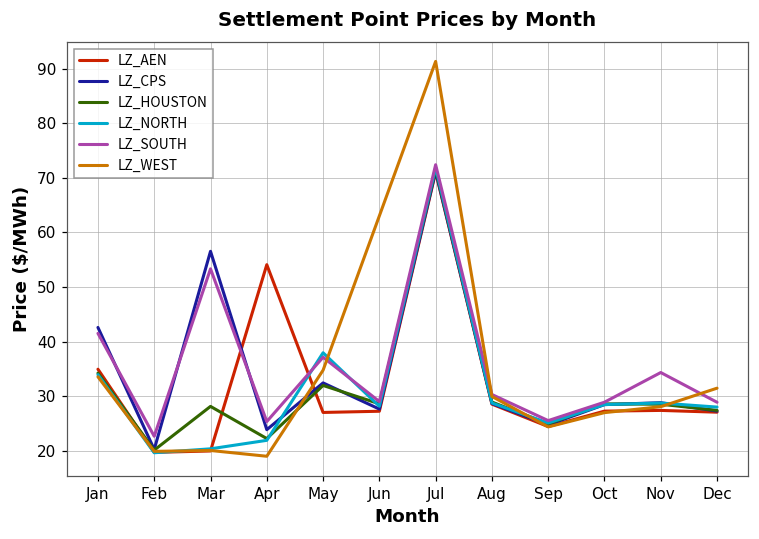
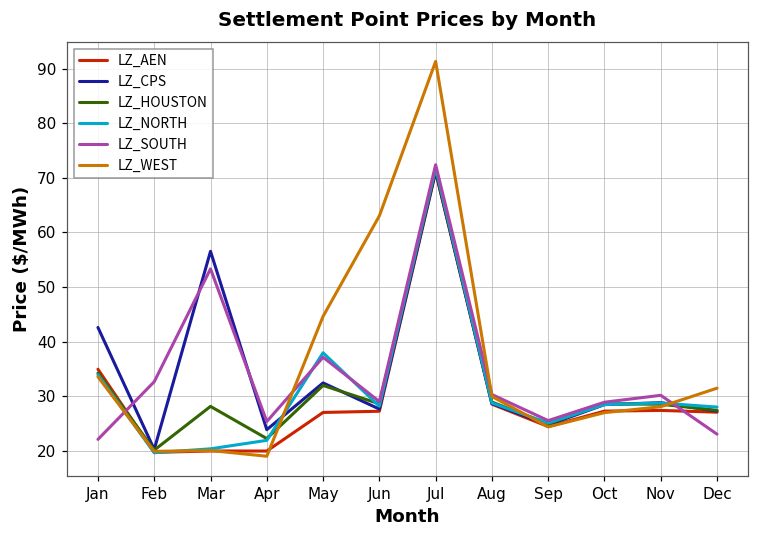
  {
    "LZ_AEN": {
      "Jan": 35,
-     "Apr": 54,
+     "Apr": 20,
      "May": 27,
      "Nov": 27
    },
    "LZ_CPS": {
      "Jan": 43,
      "Mar": 57,
      "Apr": 24
    },
    "LZ_HOUSTON": {
      "Mar": 28
    },
    "LZ_NORTH": {
      "May": 38,
      "Dec": 28
    },
    "LZ_SOUTH": {
-     "Jan": 42,
-     "Feb": 23,
+     "Jan": 22,
+     "Feb": 33,
      "Mar": 53,
      "Apr": 25,
      "May": 37,
      "Jul": 72,
-     "Nov": 34,
-     "Dec": 29
+     "Nov": 30,
+     "Dec": 23
    },
    "LZ_WEST": {
      "Apr": 19,
-     "May": 35,
+     "May": 45,
      "Jun": 63,
      "Jul": 91,
      "Dec": 31
    }
  }
